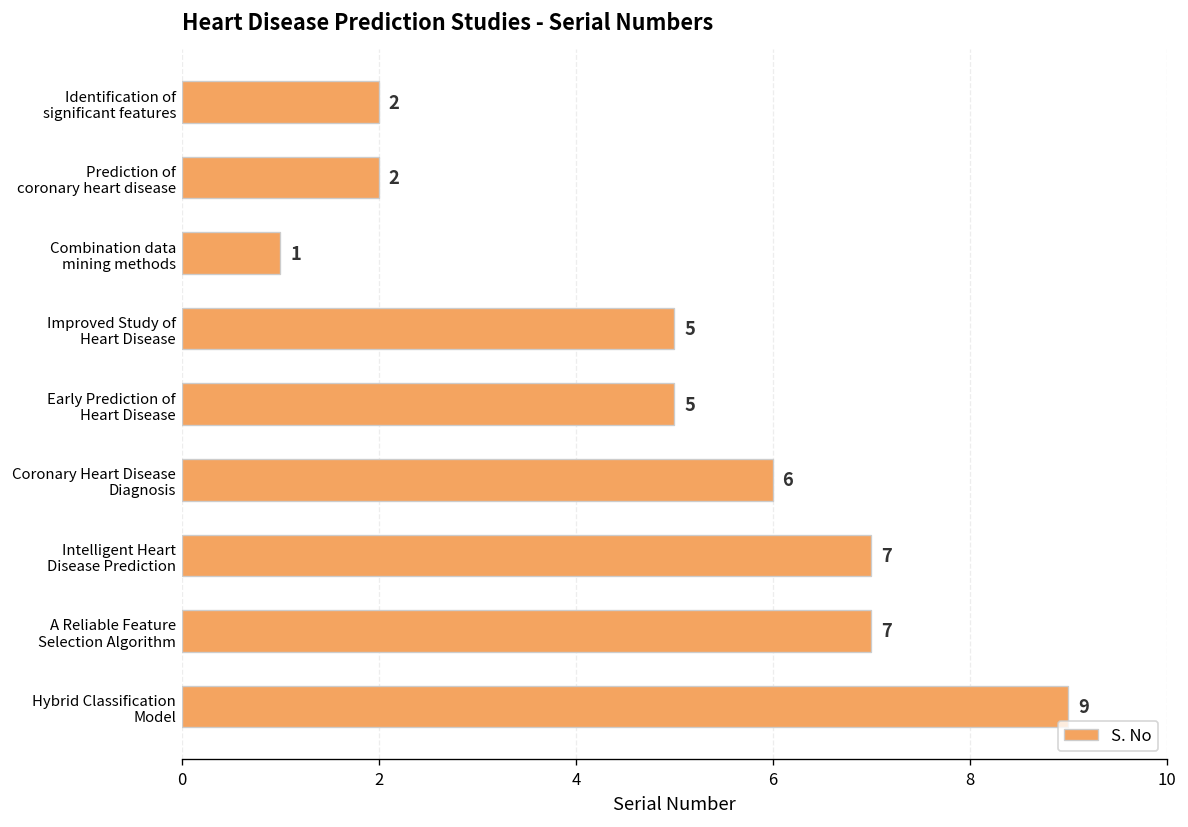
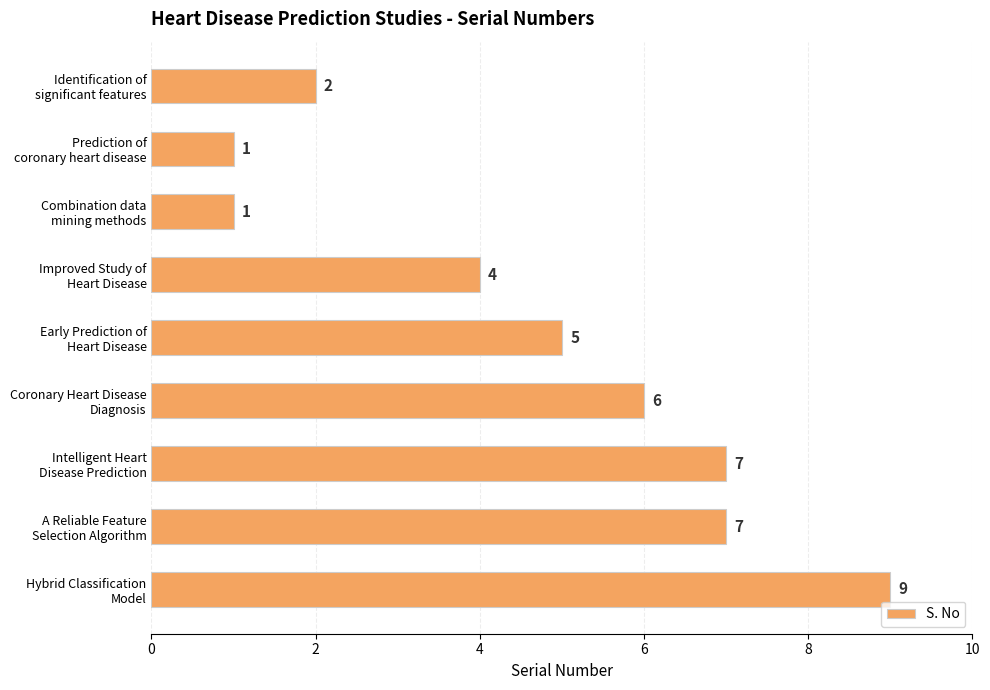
  {
    "Identification of significant features": 2,
-   "Prediction of coronary heart disease": 2,
+   "Prediction of coronary heart disease": 1,
    "Combination data mining methods": 1,
-   "Improved Study of Heart Disease": 5,
+   "Improved Study of Heart Disease": 4,
    "Early Prediction of Heart Disease": 5,
    "Coronary Heart Disease Diagnosis": 6,
    "Intelligent Heart Disease Prediction": 7,
    "A Reliable Feature Selection Algorithm": 7,
    "Hybrid Classification Model": 9
  }
